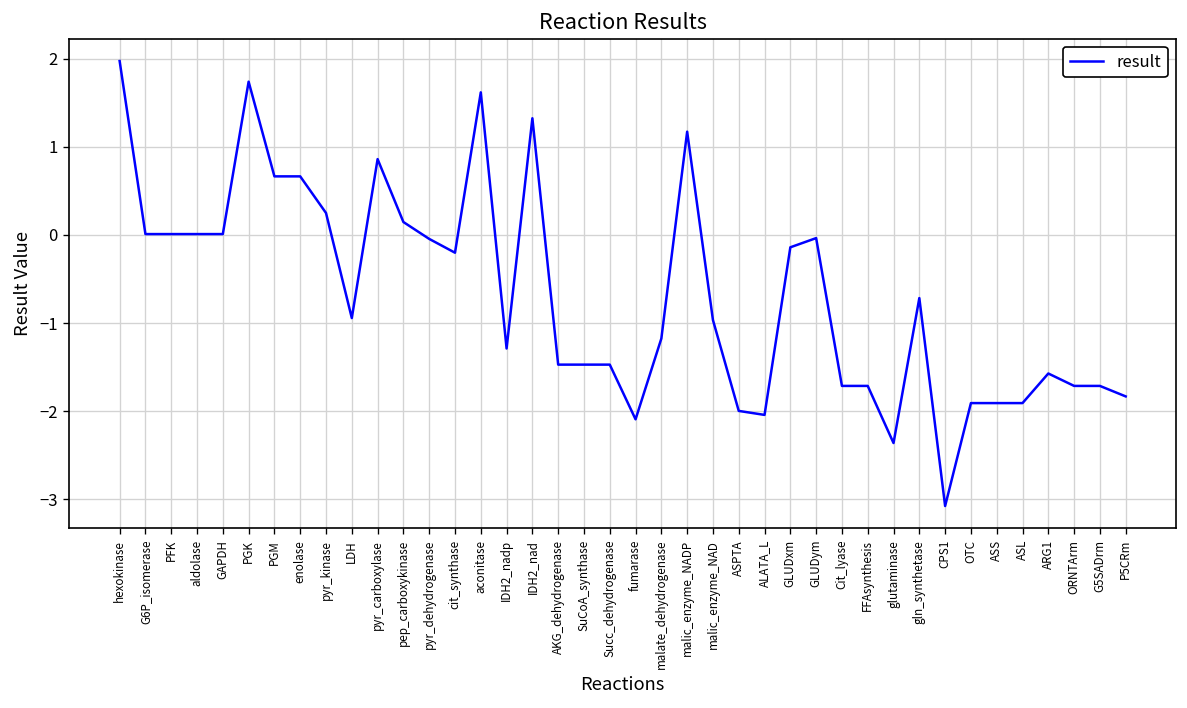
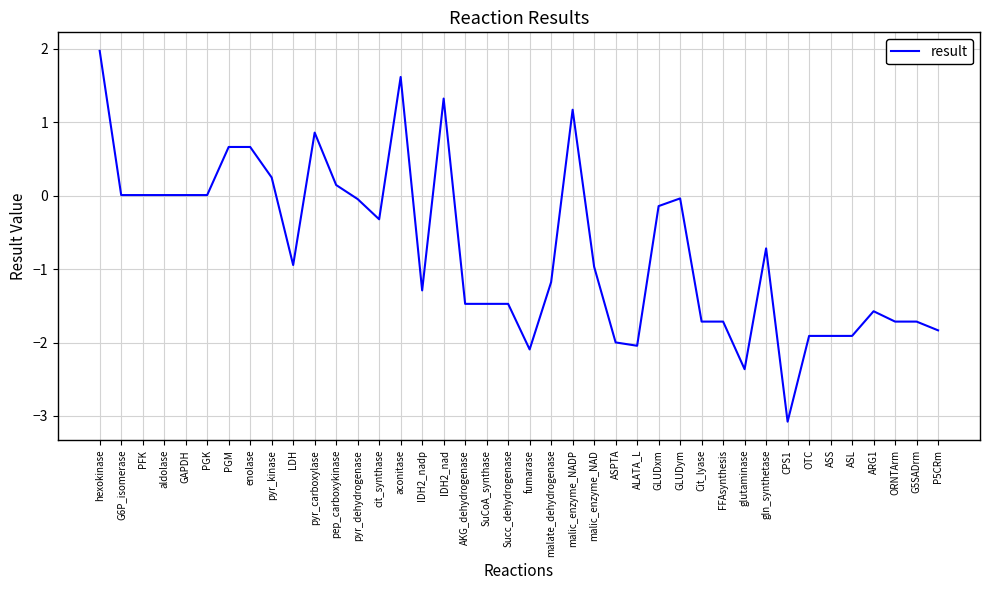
  {
    "hexokinase": 2.0,
    "G6P_isomerase": 0.0,
    "PFK": 0.0,
    "aldolase": 0.0,
    "GAPDH": 0.0,
-   "PGK": 1.7,
+   "PGK": 0.0,
    "PGM": 0.7,
    "enolase": 0.7,
    "pyr_kinase": 0.2,
    "LDH": -0.9,
    "pyr_carboxylase": 0.9,
    "pep_carboxykinase": 0.1,
    "pyr_dehydrogenase": 0.0,
-   "cit_synthase": -0.2,
+   "cit_synthase": -0.3,
    "aconitase": 1.6,
    "IDH2_nadp": -1.3,
    "IDH2_nad": 1.3,
    "AKG_dehydrogenase": -1.5,
    "SuCoA_synthase": -1.5,
    "Succ_dehydrogenase": -1.5,
    "fumarase": -2.1,
    "malate_dehydrogenase": -1.2,
    "malic_enzyme_NADP": 1.2,
    "malic_enzyme_NAD": -1.0,
    "ASPTA": -2.0,
    "ALATA_L": -2.0,
    "GLUDxm": -0.1,
    "GLUDym": 0.0,
    "Cit_lyase": -1.7,
    "FFAsynthesis": -1.7,
    "glutaminase": -2.4,
    "gln_synthetase": -0.7,
    "CPS1": -3.1,
    "OTC": -1.9,
    "ASS": -1.9,
    "ASL": -1.9,
    "ARG1": -1.6,
    "ORNTArm": -1.7,
    "G5SADrm": -1.7,
    "P5CRm": -1.8
  }
